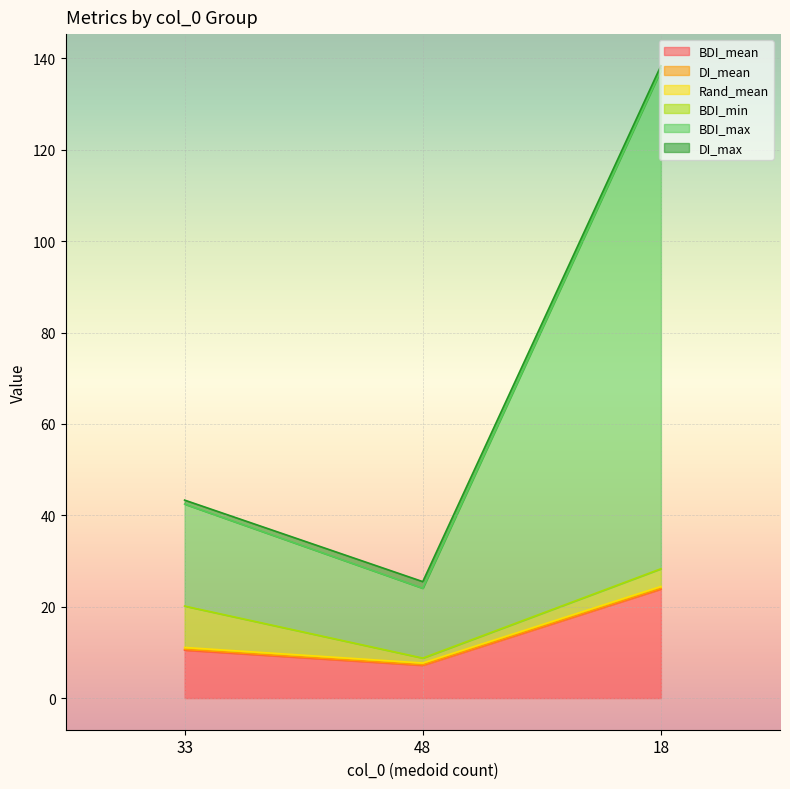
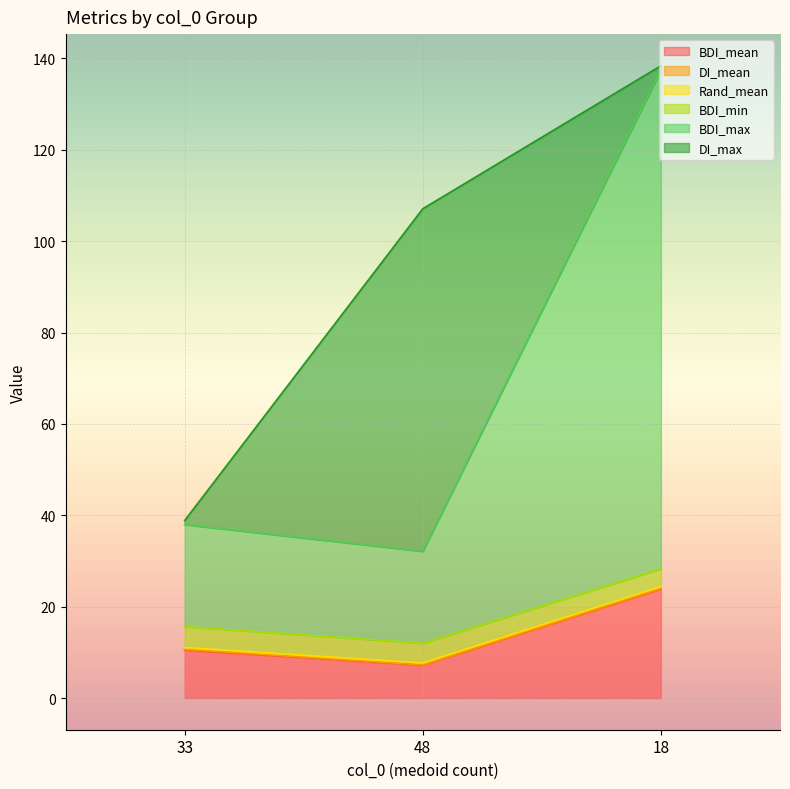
  {
    "BDI_min": {
-     "33": 9,
-     "48": 1,
+     "33": 5,
+     "48": 4,
      "18": 4
    },
    "BDI_max": {
      "33": 22,
-     "48": 15
+     "48": 20
    },
    "DI_max": {
      "33": 1,
-     "48": 1
+     "48": 75
    }
  }
